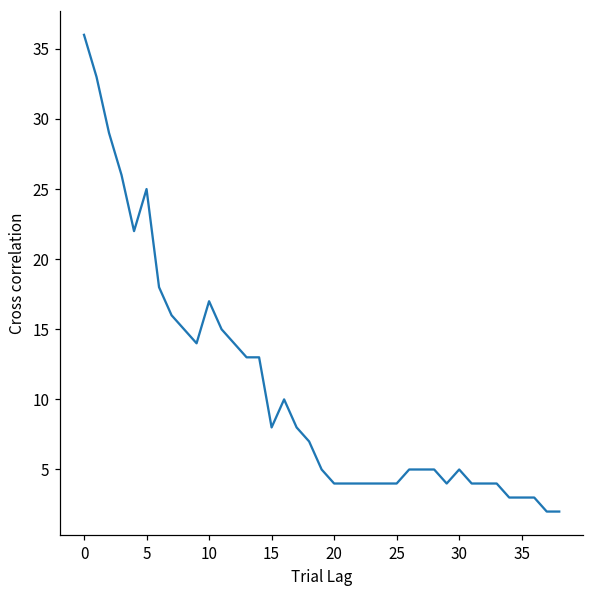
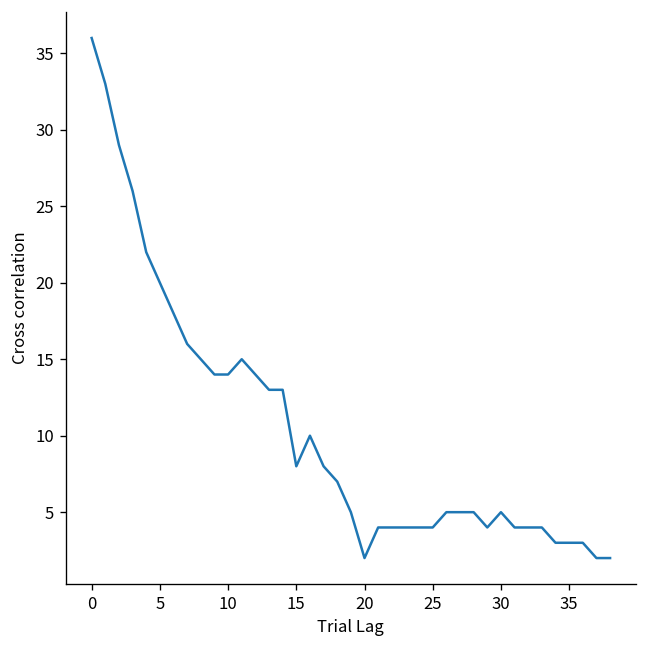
  {
    "0": 36,
-   "5": 25,
-   "10": 17,
+   "5": 20,
+   "10": 14,
    "15": 8,
-   "20": 4,
+   "20": 2,
    "25": 4,
    "30": 5,
    "35": 3
  }
